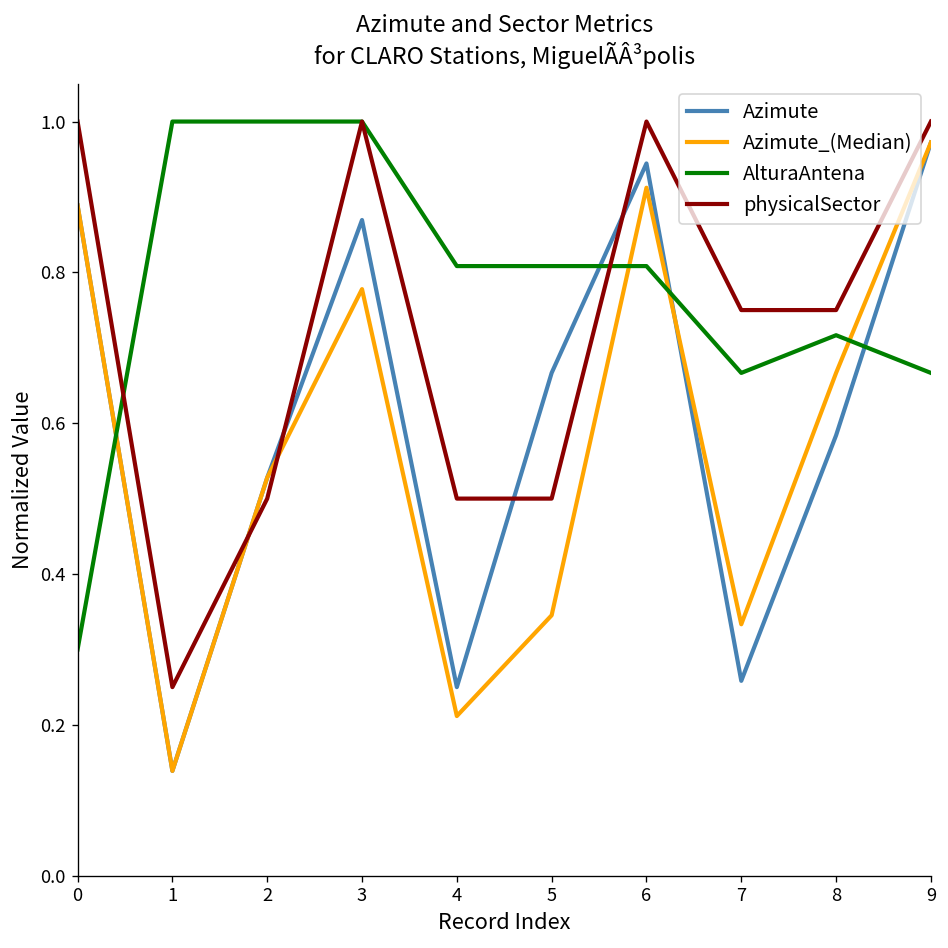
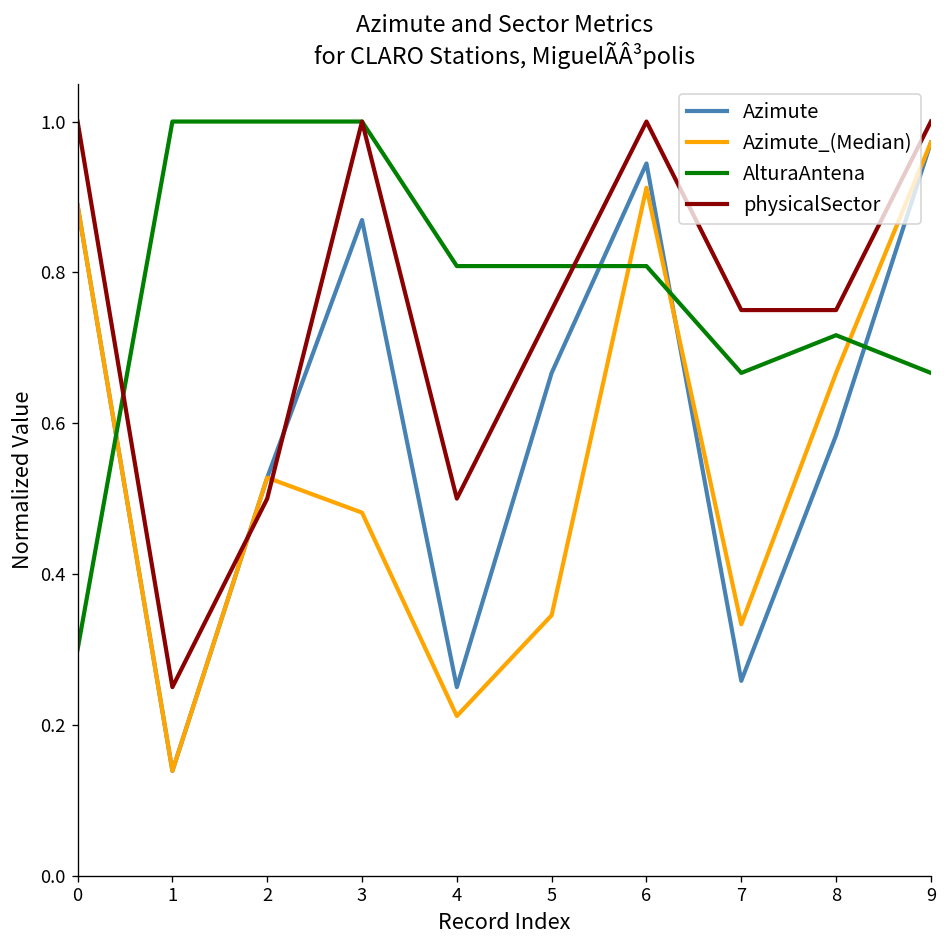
  {
    "Azimute": {
      "3": 0.87,
      "4": 0.25,
      "5": 0.67,
      "6": 0.94,
      "7": 0.26,
      "8": 0.58
    },
    "Azimute_(Median)": {
-     "3": 0.78,
+     "3": 0.48,
      "4": 0.21,
      "5": 0.35,
      "6": 0.91,
      "7": 0.33,
      "8": 0.67
    },
    "AlturaAntena": {
      "0": 0.30,
      "1": 1.00,
      "2": 1.00,
      "4": 0.81,
      "5": 0.81,
      "6": 0.81,
      "7": 0.67,
      "8": 0.72,
      "9": 0.67
    },
    "physicalSector": {
      "0": 1.00,
      "1": 0.25,
      "2": 0.50,
      "4": 0.50,
-     "5": 0.50,
+     "5": 0.75,
      "6": 1.00,
      "7": 0.75,
      "8": 0.75,
      "9": 1.00
    }
  }
